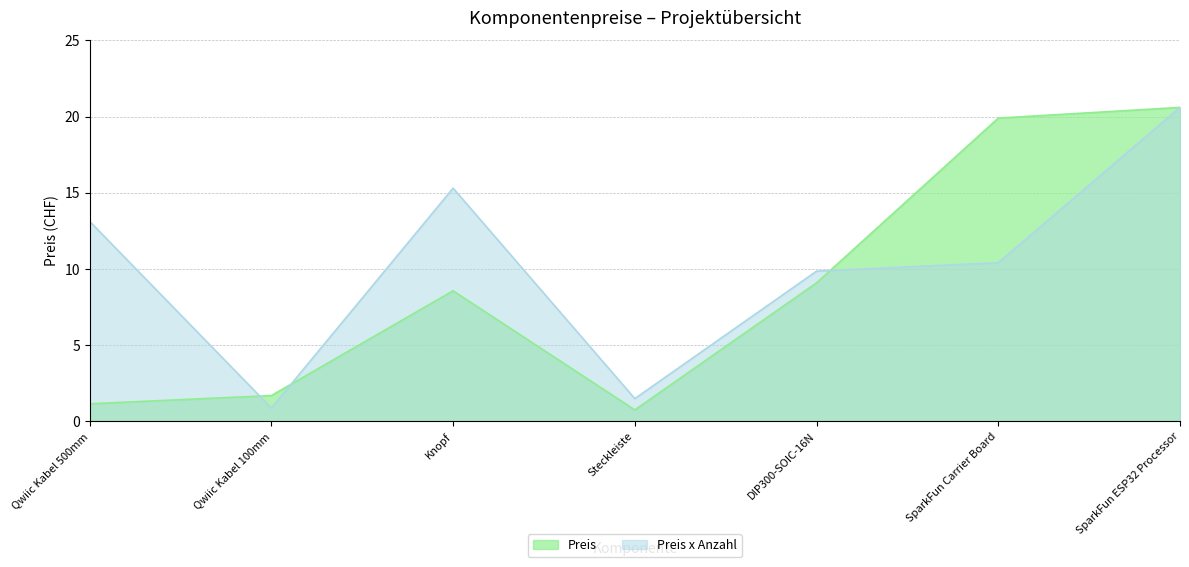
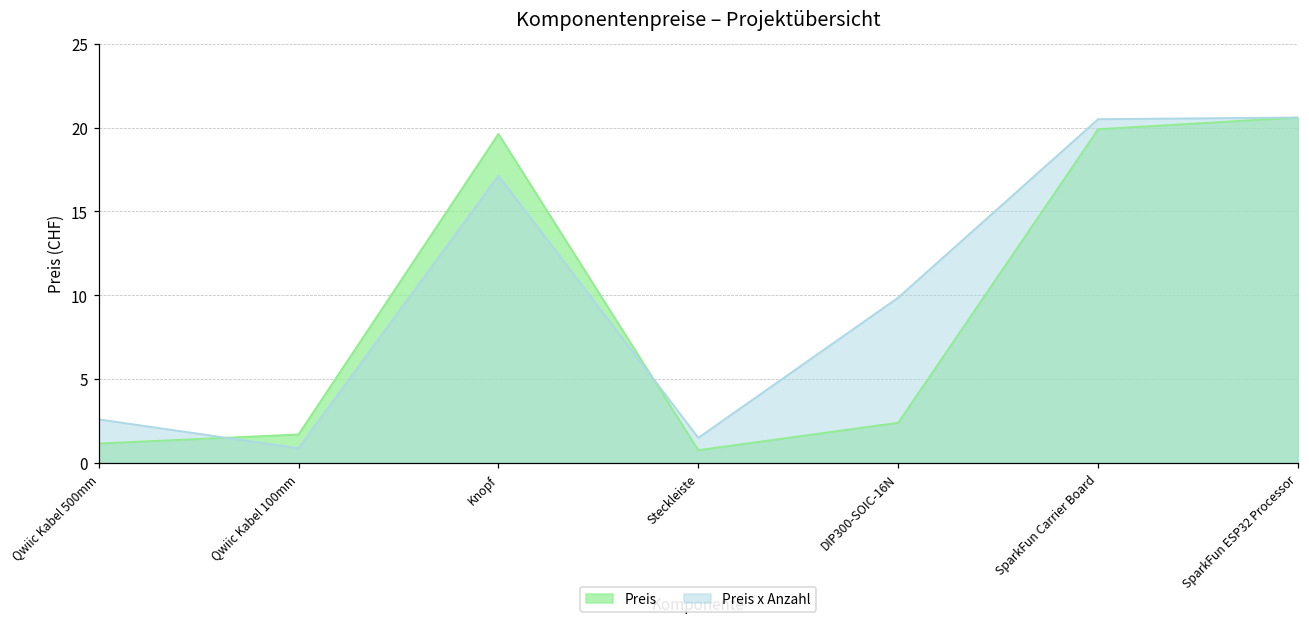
  {
    "Preis": {
      "Qwiic Kabel 500mm": 1.1,
      "Qwiic Kabel 100mm": 1.7,
-     "Knopf": 8.6,
+     "Knopf": 19.6,
      "Steckleiste": 0.7,
-     "DIP300-SOIC-16N": 9.1,
+     "DIP300-SOIC-16N": 2.4,
      "SparkFun Carrier Board": 19.9
    },
    "Preis x Anzahl": {
-     "Qwiic Kabel 500mm": 13.1,
+     "Qwiic Kabel 500mm": 2.6,
      "Qwiic Kabel 100mm": 0.9,
-     "Knopf": 15.3,
+     "Knopf": 17.1,
      "Steckleiste": 1.5,
      "DIP300-SOIC-16N": 9.9,
-     "SparkFun Carrier Board": 10.4
+     "SparkFun Carrier Board": 20.5
    }
  }
